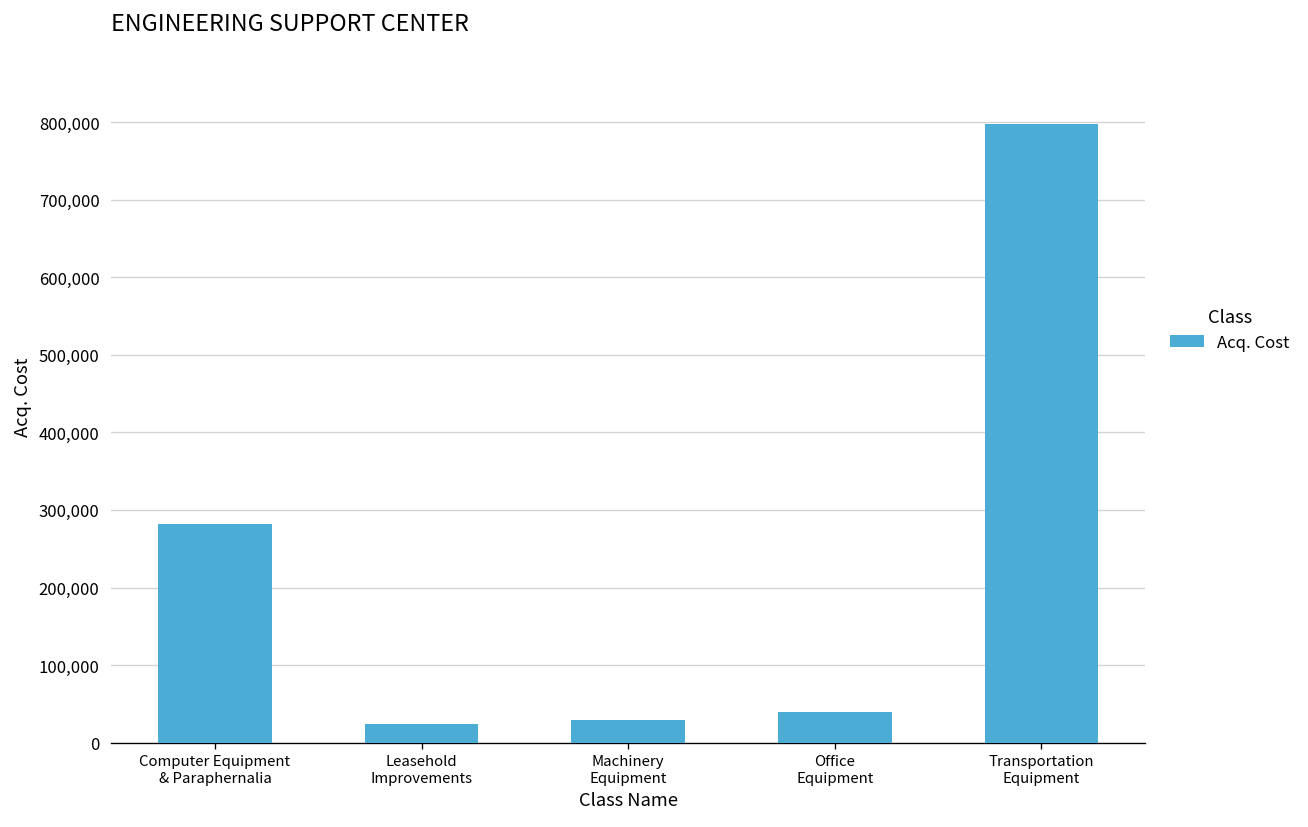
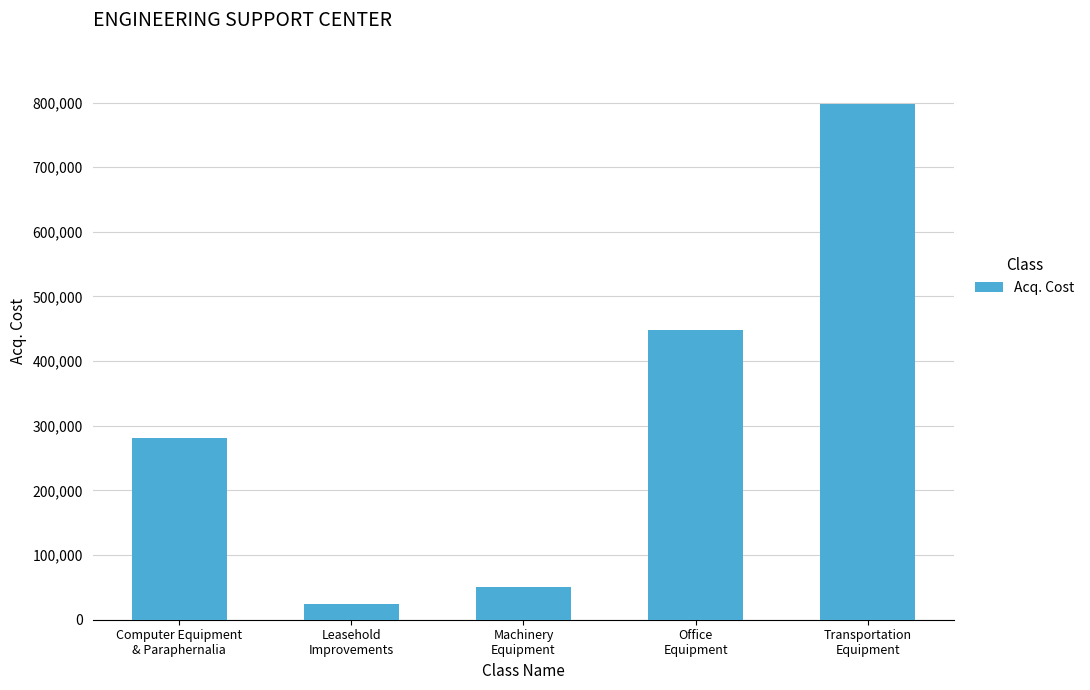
  {
    "Computer Equipment & Paraphernalia": "280,000",
    "Leasehold Improvements": "20,000",
-   "Machinery Equipment": "30,000",
-   "Office Equipment": "40,000",
+   "Machinery Equipment": "50,000",
+   "Office Equipment": "450,000",
    "Transportation Equipment": "800,000"
  }
